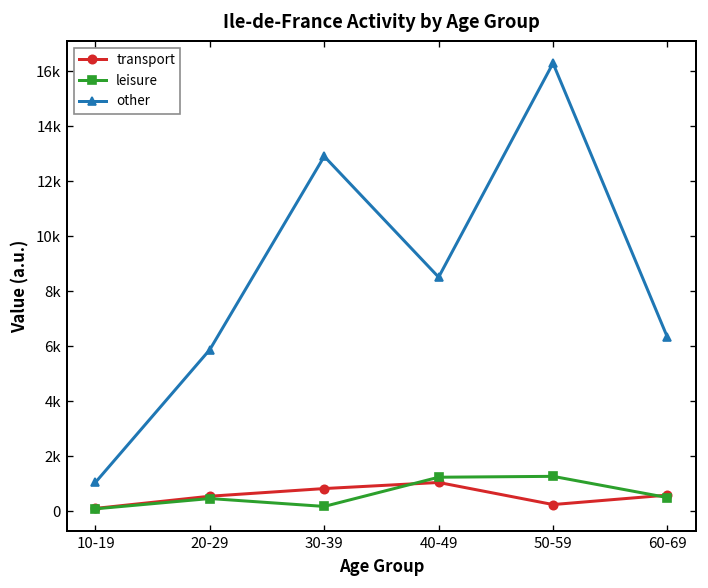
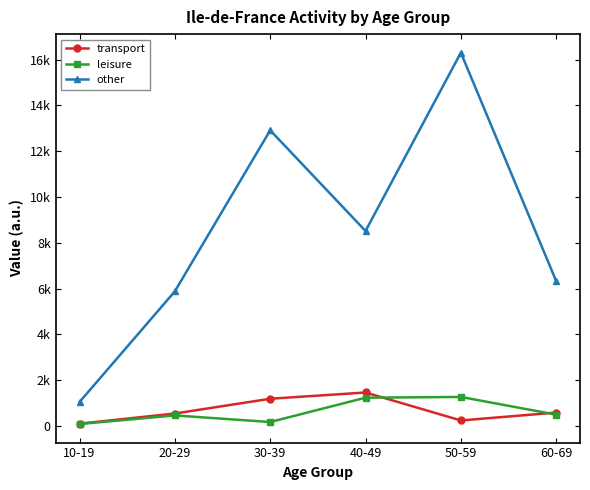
  {
    "transport": {
-     "30-39": 800,
-     "40-49": 1000,
+     "30-39": 1200,
+     "40-49": 1500,
      "50-59": 200
    },
    "leisure": {
      "30-39": 200,
      "40-49": 1200,
      "50-59": 1300
    },
    "other": {
      "10-19": 1000,
      "20-29": 5900,
      "30-39": 12900,
      "40-49": 8500,
      "50-59": 16300,
      "60-69": 6300
    }
  }
